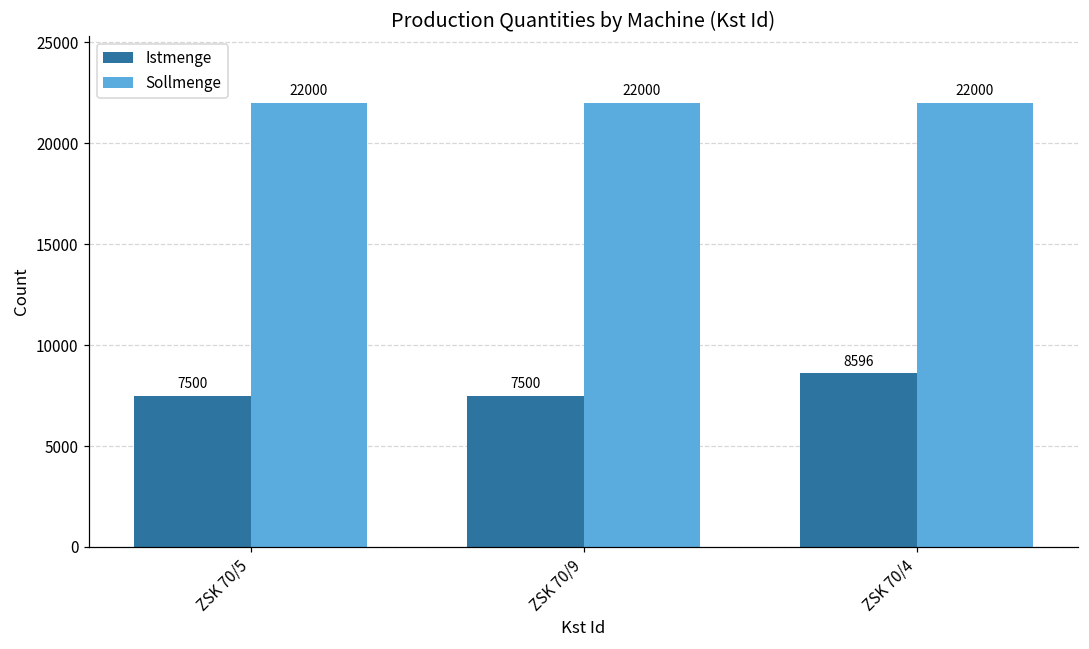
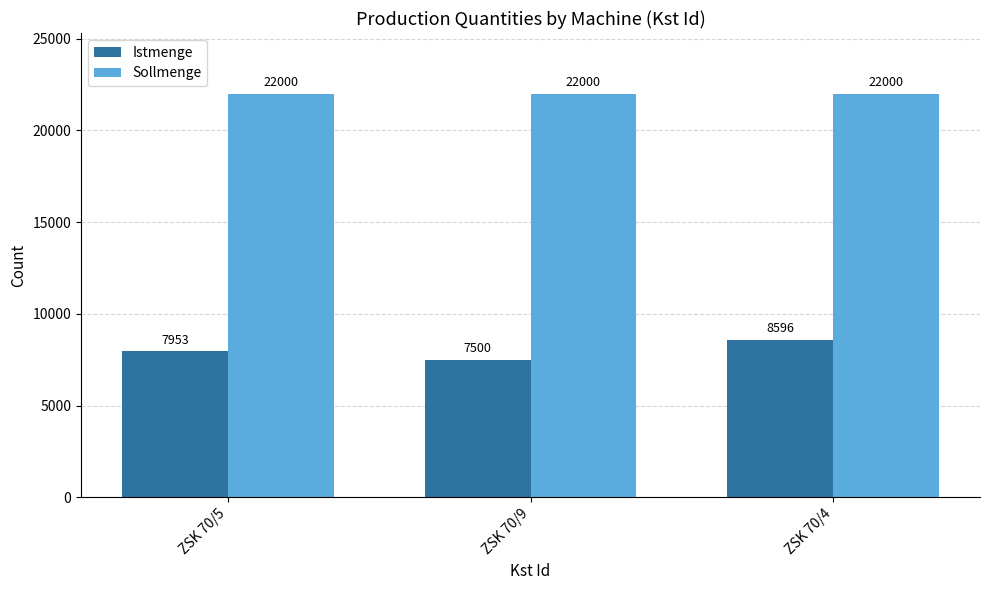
  {
    "Istmenge": {
-     "ZSK 70/5": 7500,
+     "ZSK 70/5": 7953,
      "ZSK 70/9": 7500,
      "ZSK 70/4": 8596
    },
    "Sollmenge": {
      "ZSK 70/5": 22000,
      "ZSK 70/9": 22000,
      "ZSK 70/4": 22000
    }
  }
